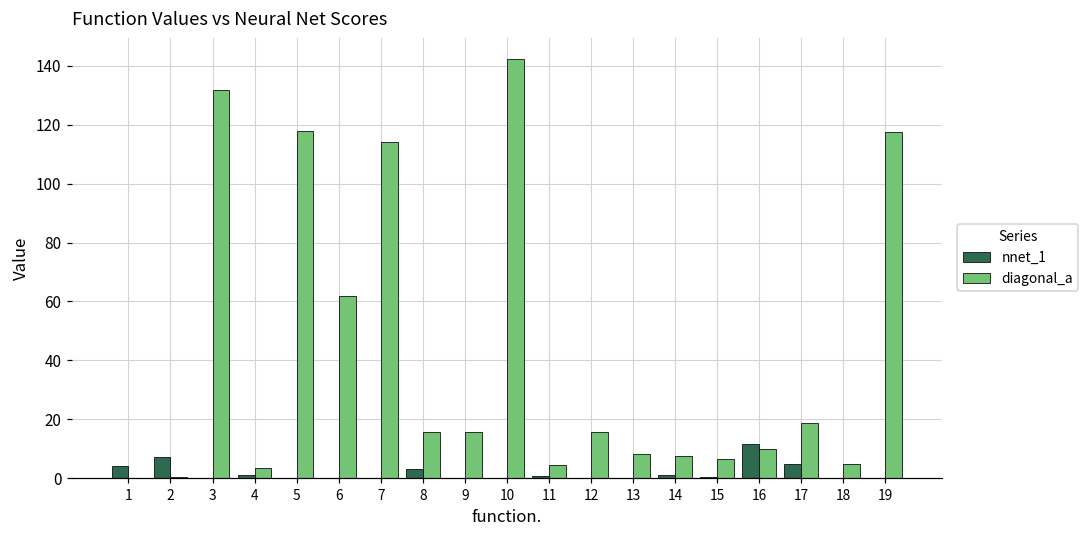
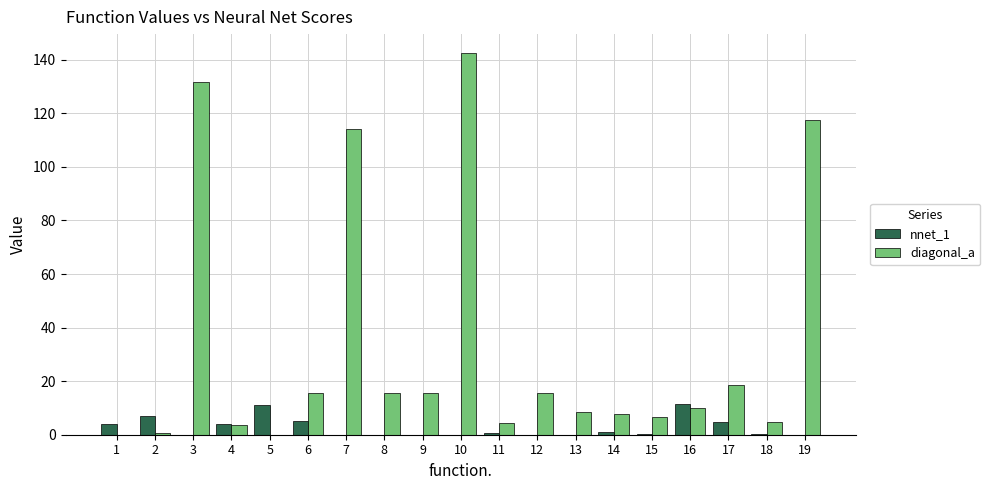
  {
    "nnet_1": {
      "1": 4,
      "2": 7,
-     "4": 1,
-     "5": 0,
-     "6": 0,
-     "8": 3,
+     "4": 4,
+     "5": 11,
+     "6": 5,
+     "8": 0,
      "14": 1,
      "16": 12,
      "17": 5
    },
    "diagonal_a": {
      "1": 0,
      "3": 132,
      "4": 3,
-     "5": 118,
-     "6": 62,
+     "5": 0,
+     "6": 16,
      "7": 114,
      "8": 16,
      "9": 16,
      "10": 142,
      "11": 4,
      "12": 16,
      "13": 8,
      "14": 8,
      "15": 6,
      "16": 10,
      "17": 19,
      "18": 5,
      "19": 117
    }
  }
